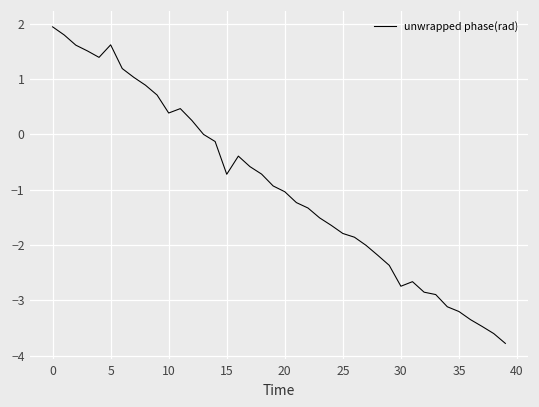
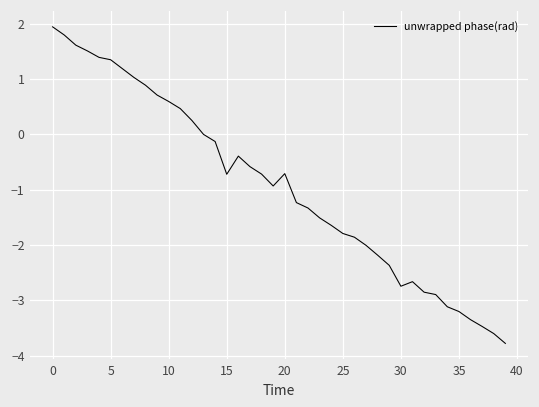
  {
    "0": 1.9,
-   "5": 1.6,
-   "10": 0.4,
+   "5": 1.3,
+   "10": 0.6,
    "15": -0.7,
-   "20": -1.0,
+   "20": -0.7,
    "25": -1.8,
    "30": -2.7,
    "35": -3.2
  }
